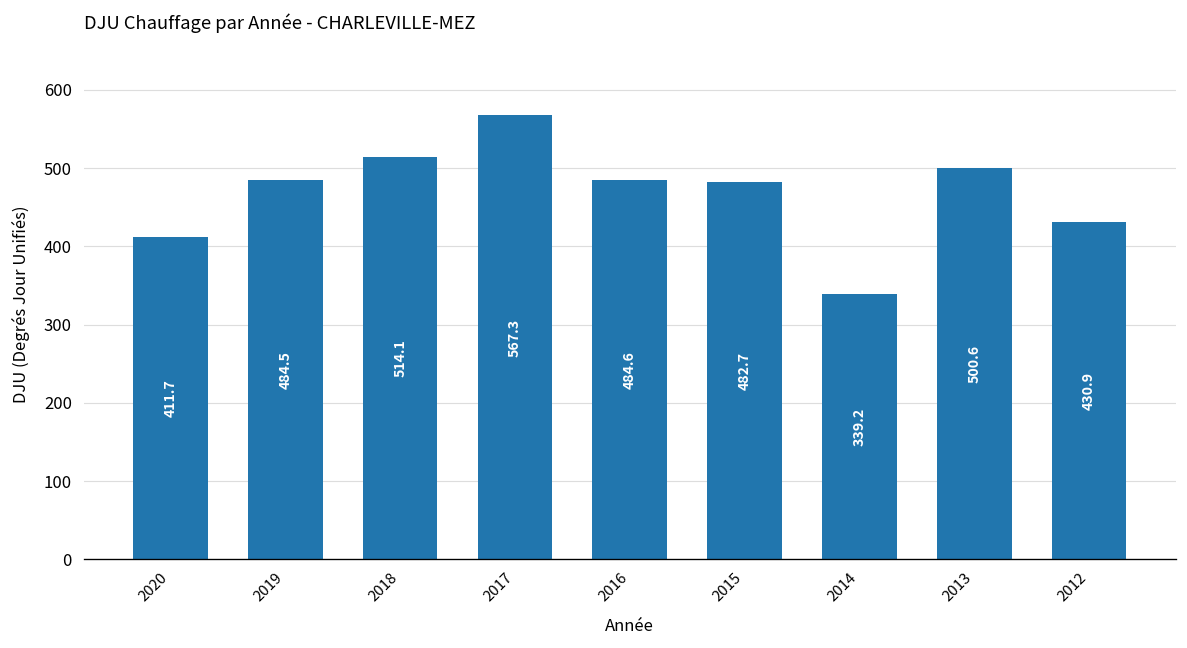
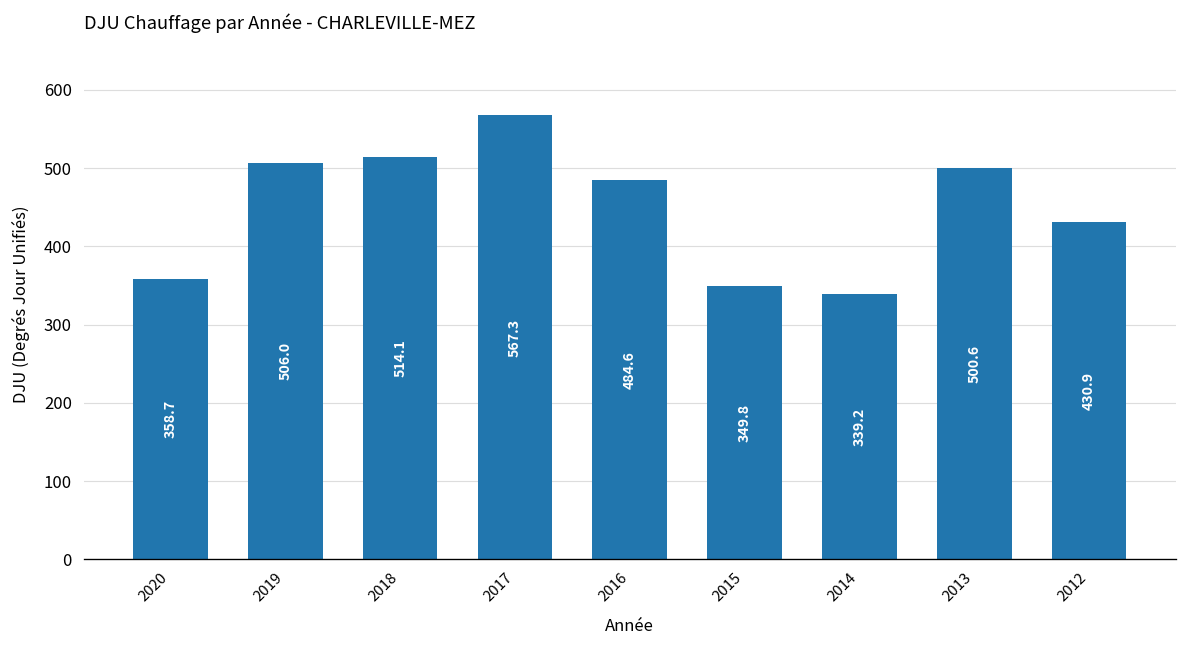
  {
-   "2020": 411.7,
-   "2019": 484.5,
+   "2020": 358.7,
+   "2019": 506.0,
    "2018": 514.1,
    "2017": 567.3,
    "2016": 484.6,
-   "2015": 482.7,
+   "2015": 349.8,
    "2014": 339.2,
    "2013": 500.6,
    "2012": 430.9
  }
